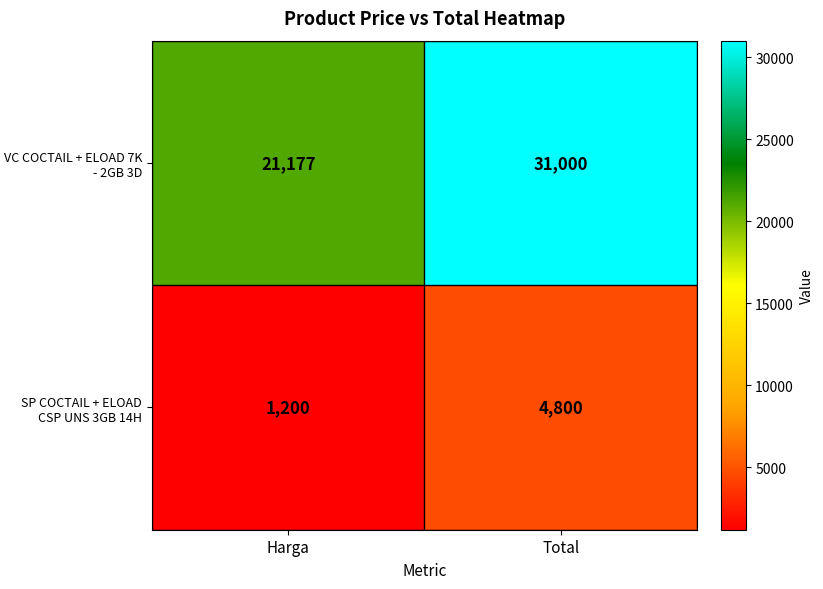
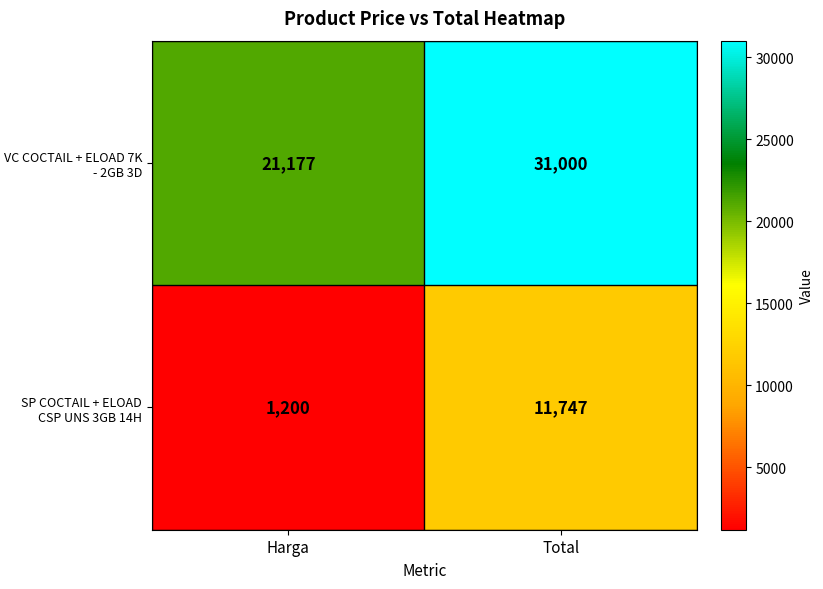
  {
    "VC COCTAIL + ELOAD 7K - 2GB 3D": {
      "Harga": "21,177",
      "Total": "31,000"
    },
    "SP COCTAIL + ELOAD CSP UNS 3GB 14H": {
      "Harga": "1,200",
-     "Total": "4,800"
+     "Total": "11,747"
    }
  }
